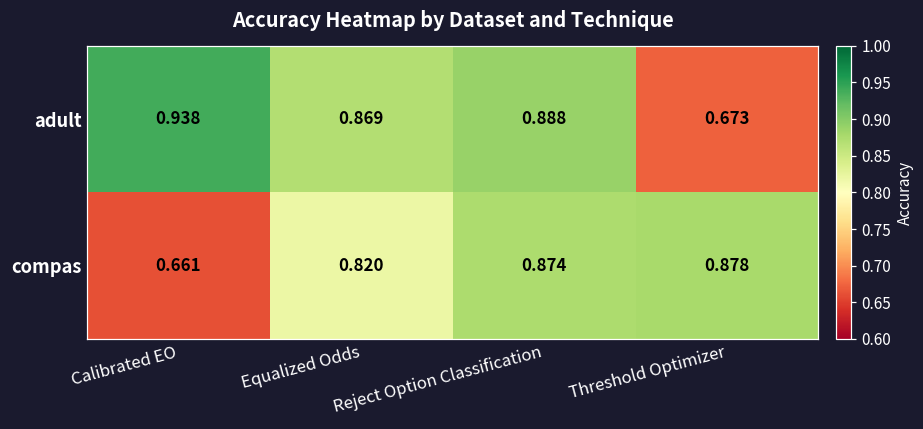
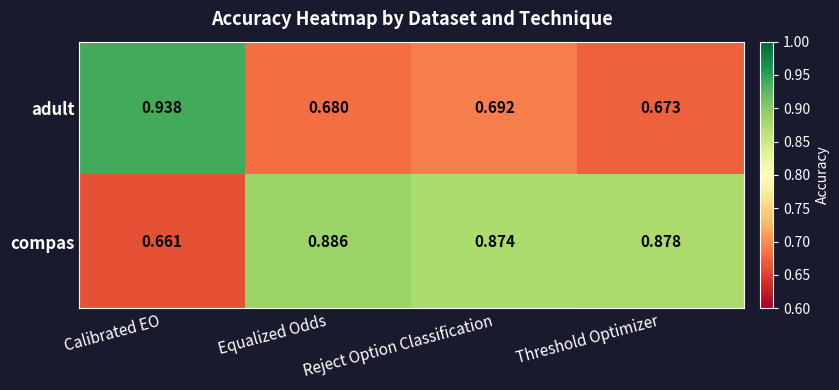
  {
    "adult": {
      "Calibrated EO": 0.938,
-     "Equalized Odds": 0.869,
-     "Reject Option Classification": 0.888,
+     "Equalized Odds": 0.680,
+     "Reject Option Classification": 0.692,
      "Threshold Optimizer": 0.673
    },
    "compas": {
      "Calibrated EO": 0.661,
-     "Equalized Odds": 0.820,
+     "Equalized Odds": 0.886,
      "Reject Option Classification": 0.874,
      "Threshold Optimizer": 0.878
    }
  }
